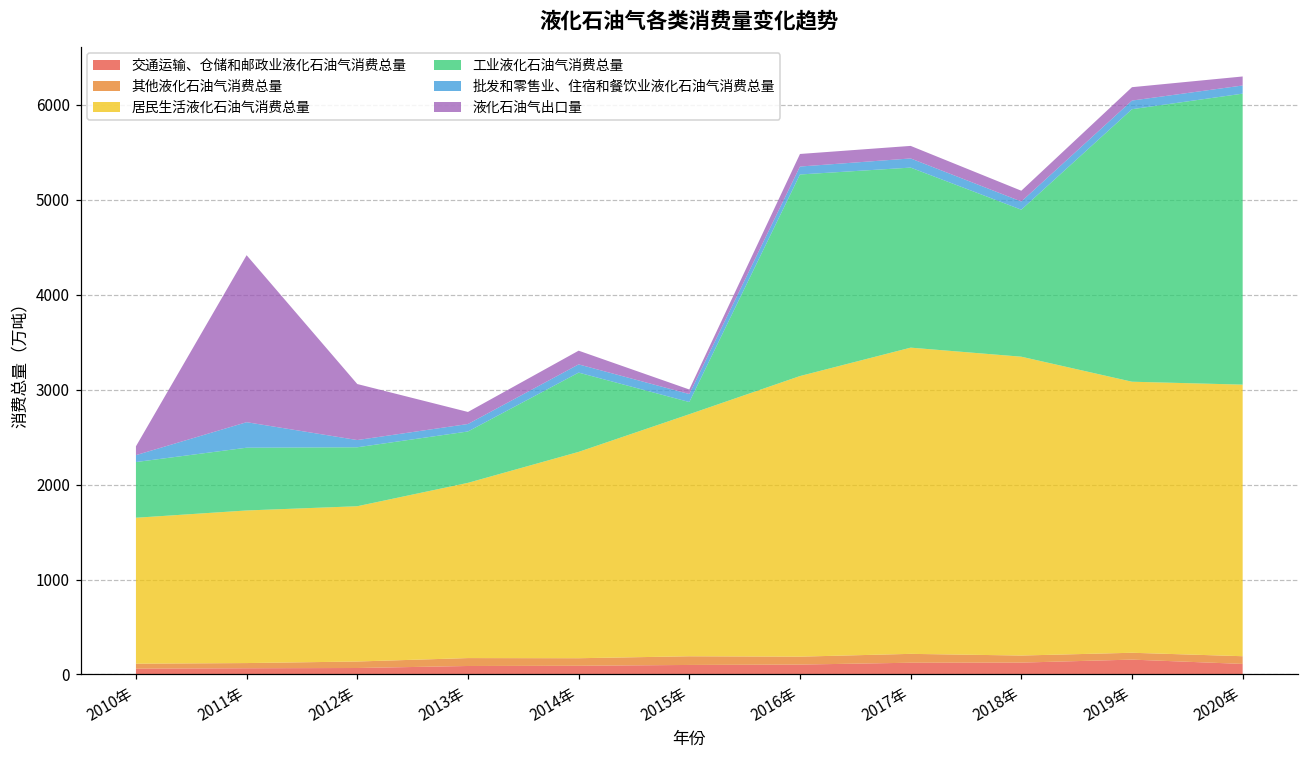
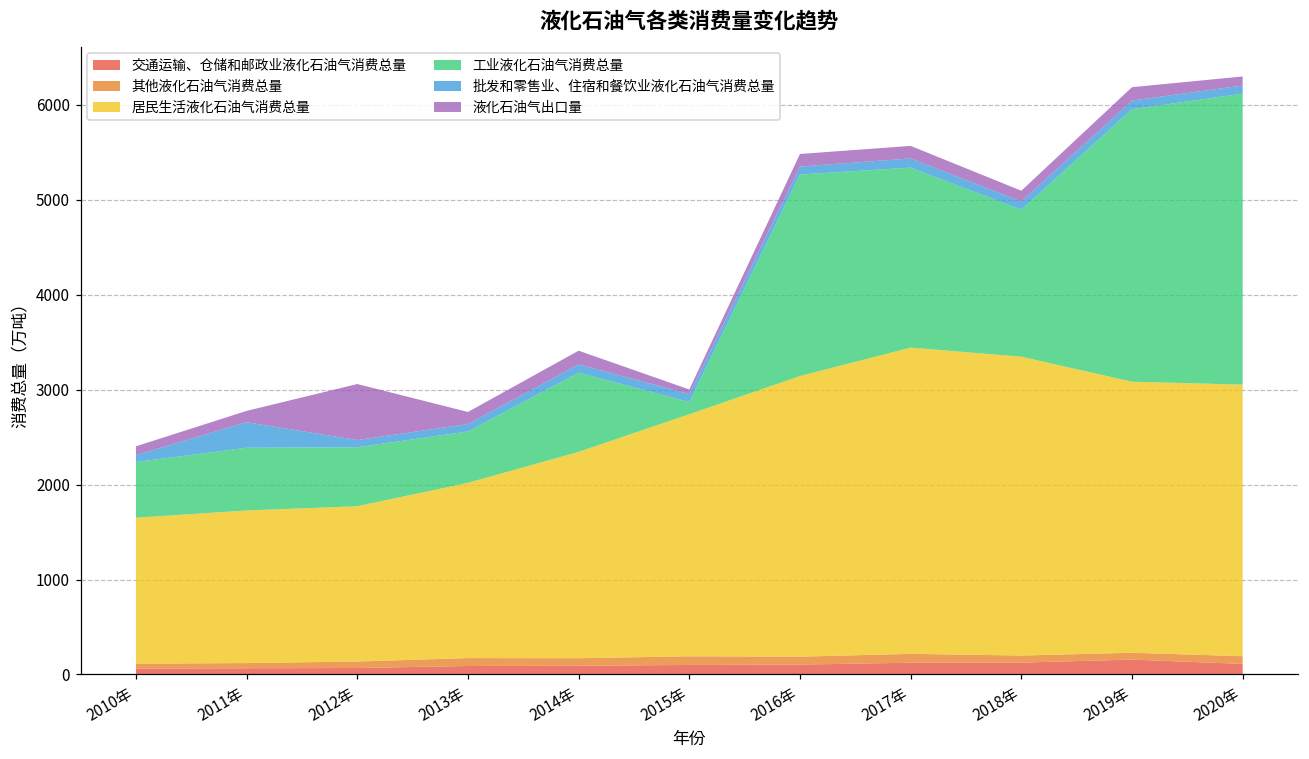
  {
    "居民生活液化石油气消费总量": {
      "2010年": 1500,
      "2011年": 1600,
      "2012年": 1600,
      "2013年": 1800,
      "2014年": 2200,
      "2015年": 2500,
      "2016年": 3000,
      "2017年": 3200,
      "2018年": 3100,
      "2019年": 2900,
      "2020年": 2900
    },
    "工业液化石油气消费总量": {
      "2010年": 600,
      "2011年": 700,
      "2012年": 600,
      "2013年": 500,
      "2014年": 800,
      "2015年": 100,
      "2016年": 2100,
      "2017年": 1900,
      "2018年": 1500,
      "2019年": 2900,
      "2020年": 3100
    },
    "批发和零售业、住宿和餐饮业液化石油气消费总量": {
      "2010年": 100,
      "2011年": 300,
      "2012年": 100,
      "2013年": 100,
      "2014年": 100,
      "2015年": 100,
      "2016年": 100,
      "2017年": 100,
      "2018年": 100,
      "2019年": 100,
      "2020年": 100
    },
    "液化石油气出口量": {
      "2010年": 100,
-     "2011年": 1800,
+     "2011年": 100,
      "2012年": 600,
      "2013年": 100,
      "2014年": 100,
      "2015年": 0,
      "2016年": 100,
      "2017年": 100,
      "2018年": 100,
      "2019年": 100,
      "2020年": 100
    }
  }
